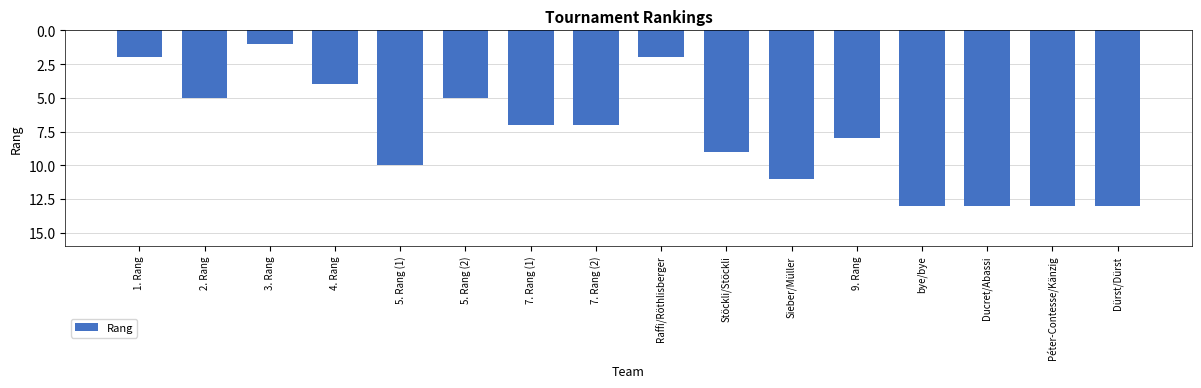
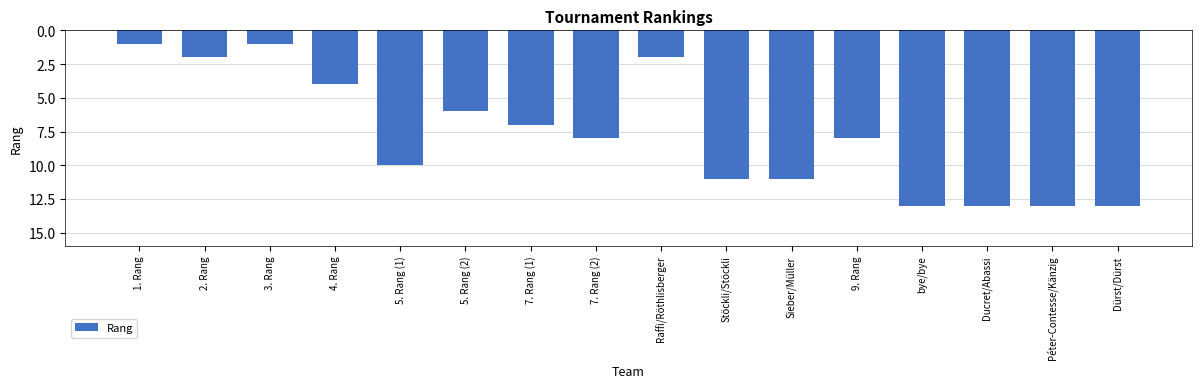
  {
-   "1. Rang": 2,
-   "2. Rang": 5,
+   "1. Rang": 1,
+   "2. Rang": 2,
    "3. Rang": 1,
    "4. Rang": 4,
    "5. Rang (1)": 10,
-   "5. Rang (2)": 5,
+   "5. Rang (2)": 6,
    "7. Rang (1)": 7,
-   "7. Rang (2)": 7,
+   "7. Rang (2)": 8,
    "Raffi/Röthlisberger": 2,
-   "Stöckli/Stöckli": 9,
+   "Stöckli/Stöckli": 11,
    "Sieber/Müller": 11,
    "9. Rang": 8,
    "bye/bye": 13,
    "Ducret/Abassi": 13,
    "Péter-Contesse/Känzig": 13,
    "Dürst/Dürst": 13
  }
